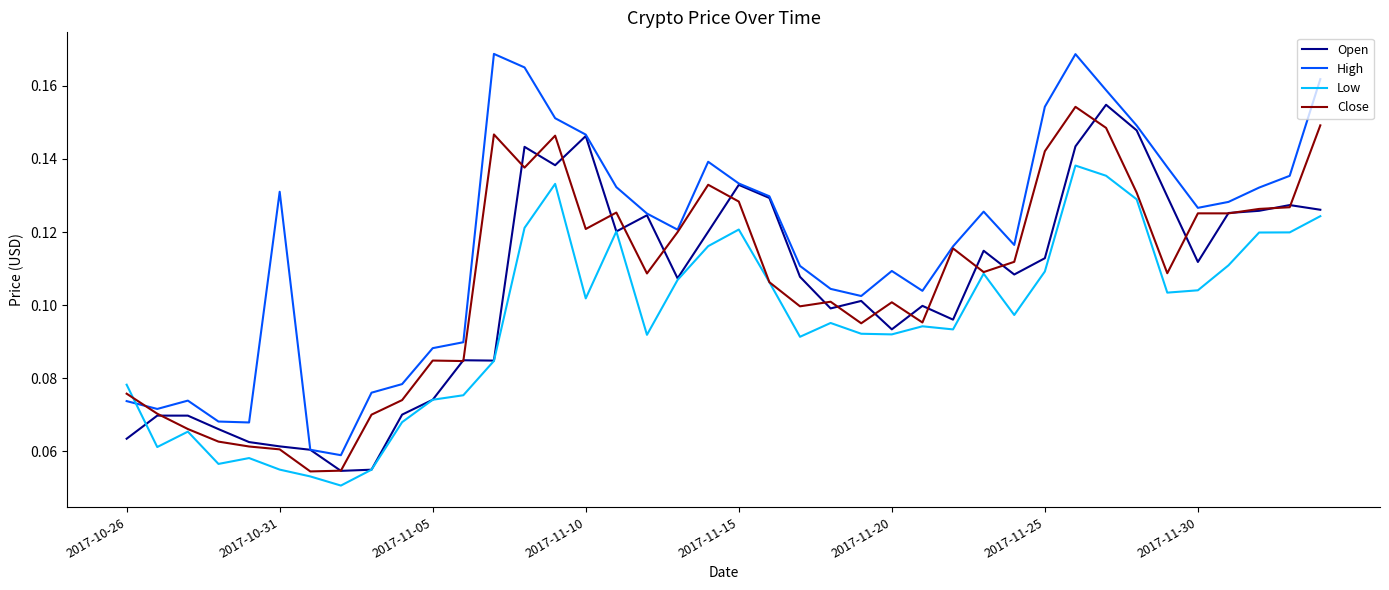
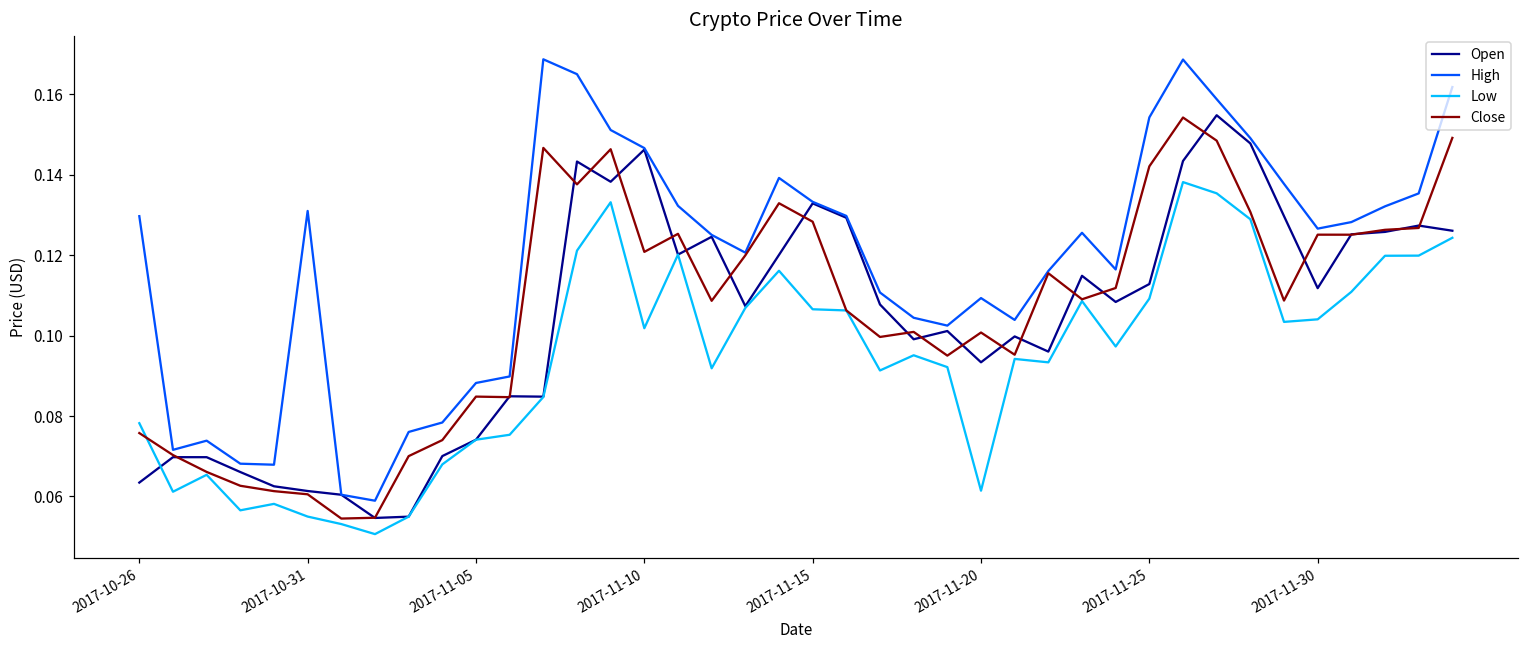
  {
    "Open": {
      "2017-10-26": 0.063,
      "2017-10-31": 0.061,
      "2017-11-20": 0.093,
      "2017-11-25": 0.113,
      "2017-11-30": 0.112
    },
    "High": {
-     "2017-10-26": 0.074,
+     "2017-10-26": 0.130,
      "2017-10-31": 0.131,
      "2017-11-05": 0.088,
      "2017-11-20": 0.109,
      "2017-11-25": 0.154,
      "2017-11-30": 0.127
    },
    "Low": {
      "2017-10-26": 0.078,
      "2017-10-31": 0.055,
      "2017-11-10": 0.102,
-     "2017-11-15": 0.121,
-     "2017-11-20": 0.092,
+     "2017-11-15": 0.107,
+     "2017-11-20": 0.061,
      "2017-11-25": 0.109,
      "2017-11-30": 0.104
    },
    "Close": {
      "2017-10-26": 0.076,
      "2017-10-31": 0.061,
      "2017-11-05": 0.085,
      "2017-11-10": 0.121,
      "2017-11-15": 0.128,
      "2017-11-20": 0.101,
      "2017-11-25": 0.142,
      "2017-11-30": 0.125
    }
  }
